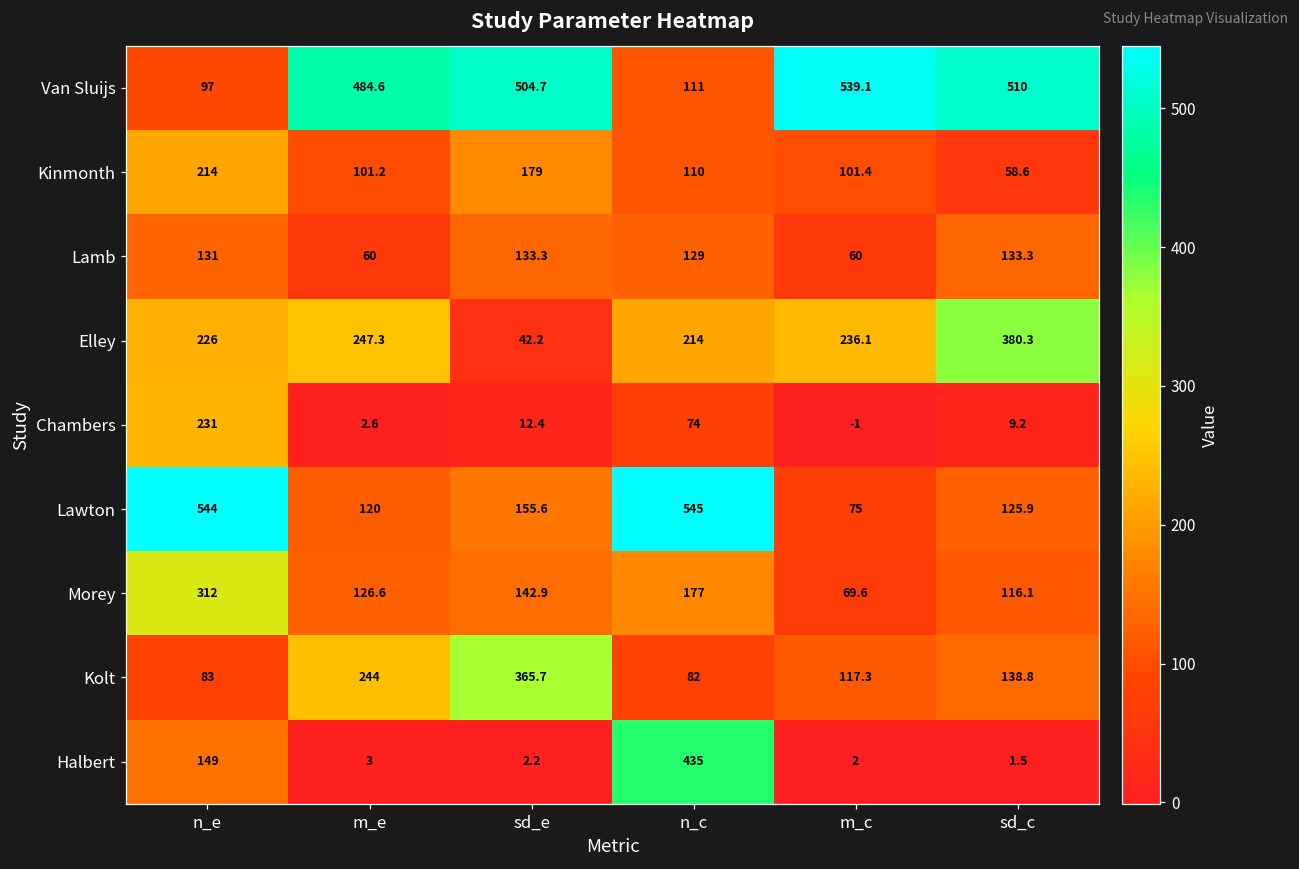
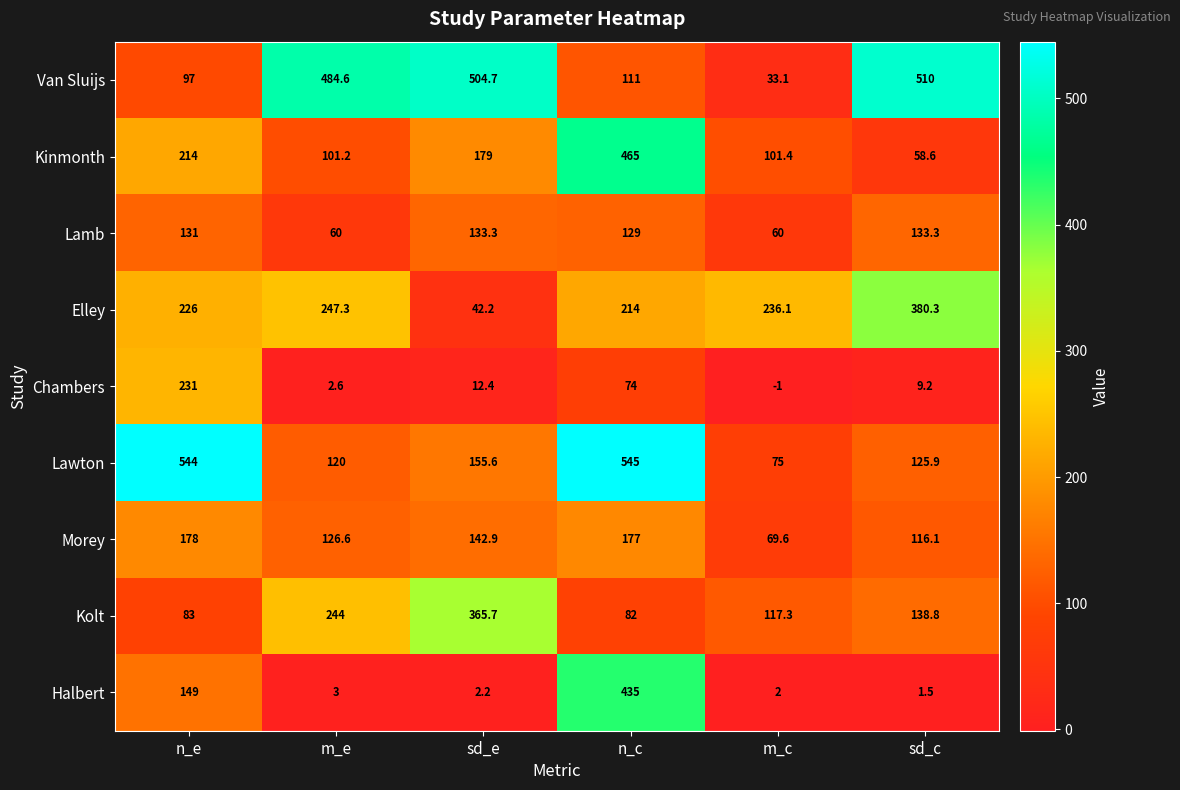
  {
    "Van Sluijs": {
      "n_e": 97,
      "m_e": 484.6,
      "sd_e": 504.7,
      "n_c": 111,
-     "m_c": 539.1,
+     "m_c": 33.1,
      "sd_c": 510
    },
    "Kinmonth": {
      "n_e": 214,
      "m_e": 101.2,
      "sd_e": 179,
-     "n_c": 110,
+     "n_c": 465,
      "m_c": 101.4,
      "sd_c": 58.6
    },
    "Lamb": {
      "n_e": 131,
      "m_e": 60,
      "sd_e": 133.3,
      "n_c": 129,
      "m_c": 60,
      "sd_c": 133.3
    },
    "Elley": {
      "n_e": 226,
      "m_e": 247.3,
      "sd_e": 42.2,
      "n_c": 214,
      "m_c": 236.1,
      "sd_c": 380.3
    },
    "Chambers": {
      "n_e": 231,
      "m_e": 2.6,
      "sd_e": 12.4,
      "n_c": 74,
      "m_c": -1,
      "sd_c": 9.2
    },
    "Lawton": {
      "n_e": 544,
      "m_e": 120,
      "sd_e": 155.6,
      "n_c": 545,
      "m_c": 75,
      "sd_c": 125.9
    },
    "Morey": {
-     "n_e": 312,
+     "n_e": 178,
      "m_e": 126.6,
      "sd_e": 142.9,
      "n_c": 177,
      "m_c": 69.6,
      "sd_c": 116.1
    },
    "Kolt": {
      "n_e": 83,
      "m_e": 244,
      "sd_e": 365.7,
      "n_c": 82,
      "m_c": 117.3,
      "sd_c": 138.8
    },
    "Halbert": {
      "n_e": 149,
      "m_e": 3,
      "sd_e": 2.2,
      "n_c": 435,
      "m_c": 2,
      "sd_c": 1.5
    }
  }
